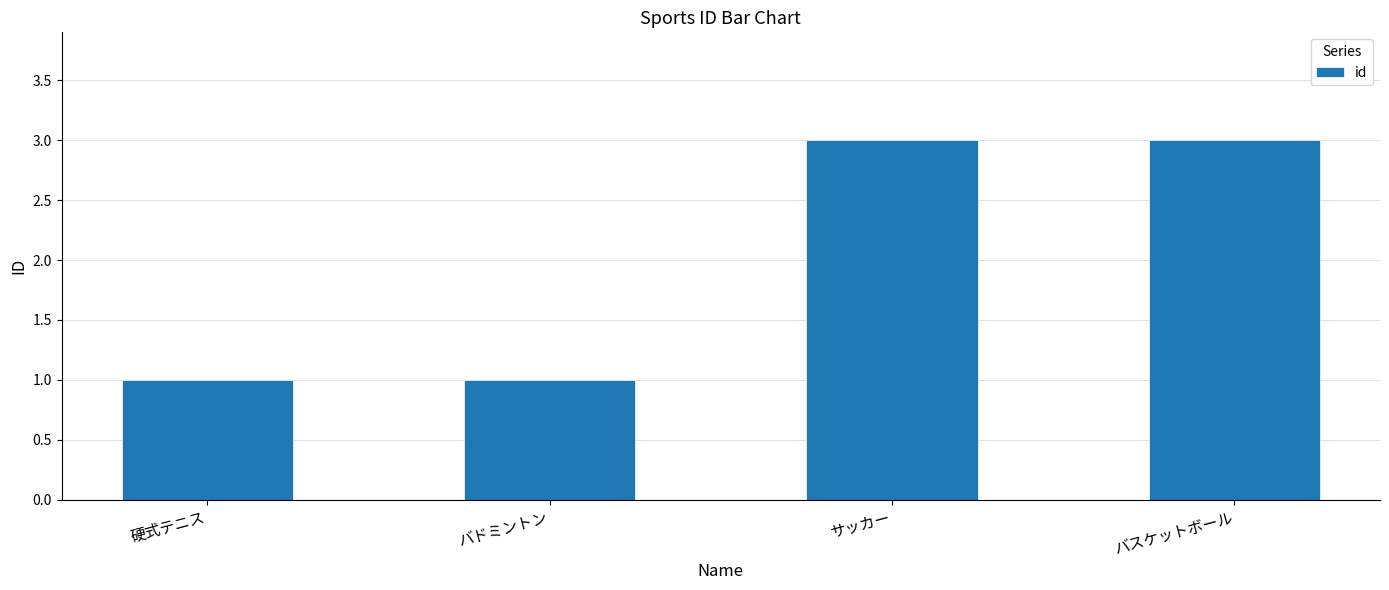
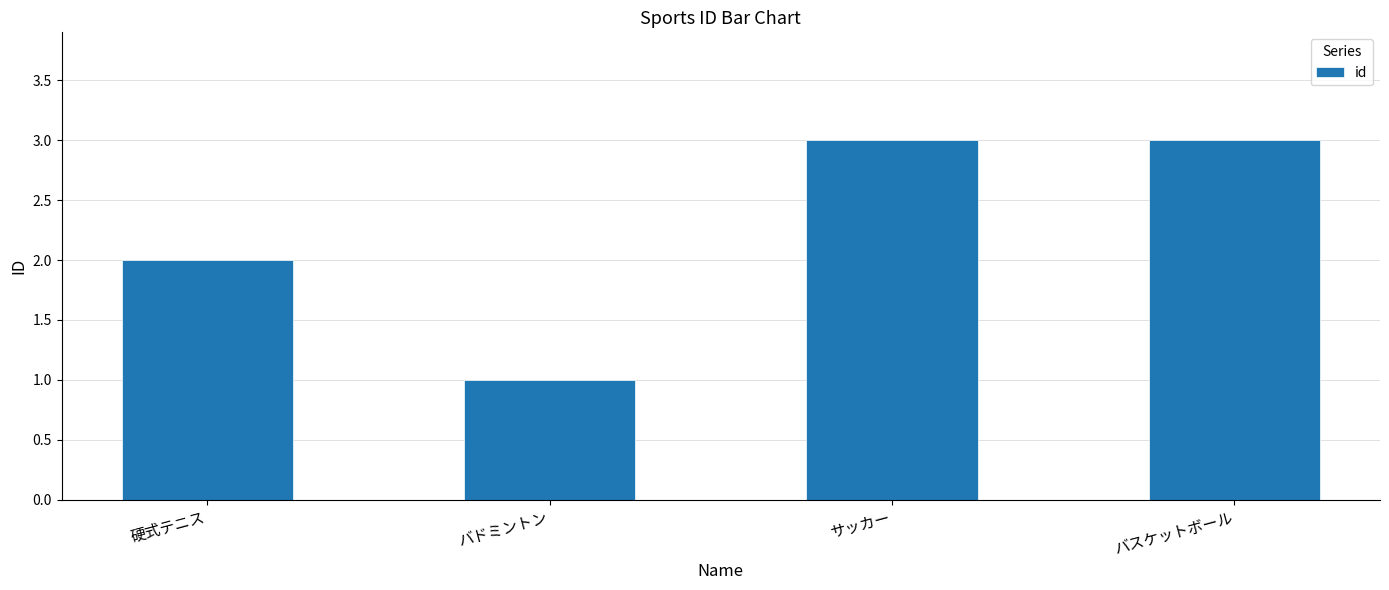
  {
-   "硬式テニス": 1,
+   "硬式テニス": 2,
    "バドミントン": 1,
    "サッカー": 3,
    "バスケットボール": 3
  }
